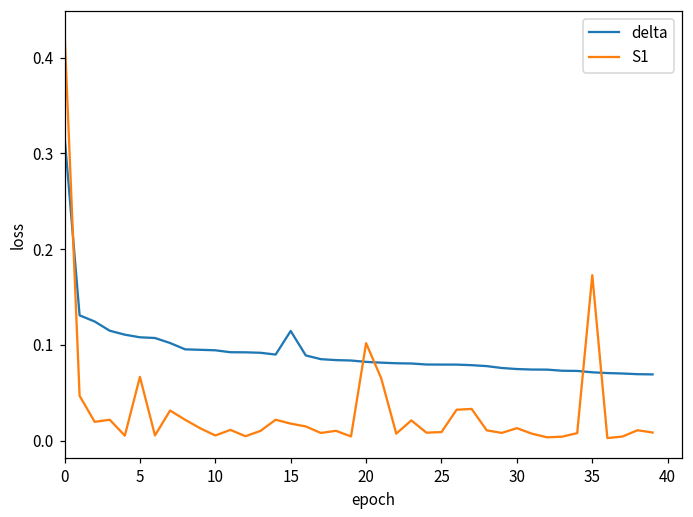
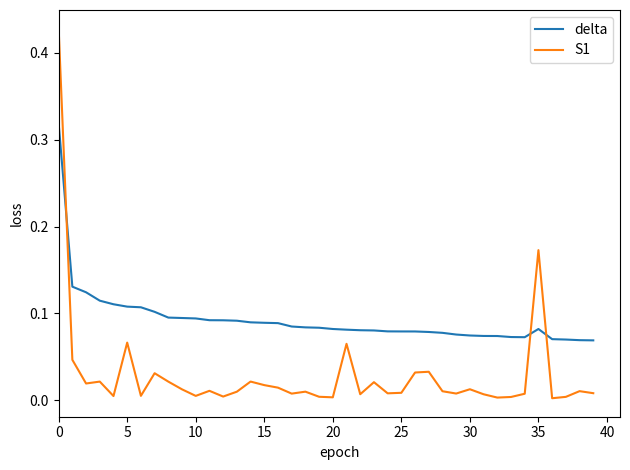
  {
    "delta": {
      "0": 0.32,
      "5": 0.11,
      "10": 0.09,
-     "15": 0.11,
+     "15": 0.09,
      "20": 0.08,
      "25": 0.08,
      "30": 0.07,
-     "35": 0.07
+     "35": 0.08
    },
    "S1": {
      "0": 0.43,
      "5": 0.07,
      "10": 0.01,
      "15": 0.02,
-     "20": 0.10,
+     "20": 0.00,
      "25": 0.01,
      "30": 0.01,
      "35": 0.17
    }
  }
